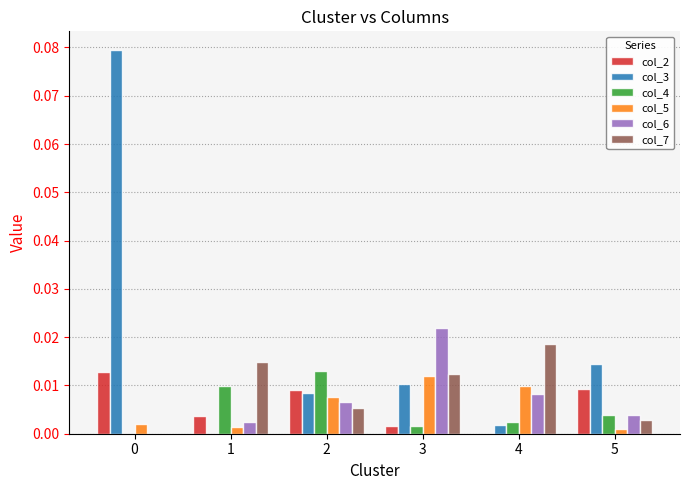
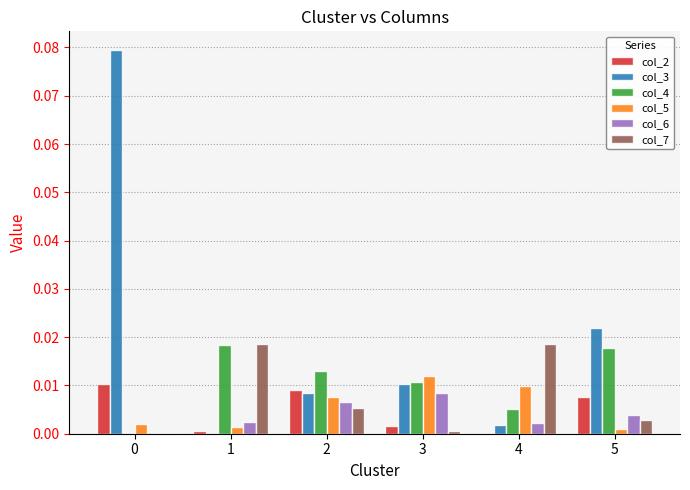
  {
    "col_2": {
-     "0": 0.013,
-     "1": 0.004,
+     "0": 0.010,
+     "1": 0.001,
      "2": 0.009,
      "3": 0.002,
      "4": 0.000,
-     "5": 0.009
+     "5": 0.008
    },
    "col_3": {
      "0": 0.079,
      "1": 0.000,
      "2": 0.008,
      "3": 0.010,
      "4": 0.002,
-     "5": 0.015
+     "5": 0.022
    },
    "col_4": {
      "0": 0.000,
-     "1": 0.010,
+     "1": 0.018,
      "2": 0.013,
-     "3": 0.002,
-     "4": 0.002,
-     "5": 0.004
+     "3": 0.011,
+     "4": 0.005,
+     "5": 0.018
    },
    "col_5": {
      "0": 0.002,
      "1": 0.001,
      "2": 0.008,
      "3": 0.012,
      "4": 0.010,
      "5": 0.001
    },
    "col_6": {
      "0": 0.000,
      "1": 0.002,
      "2": 0.007,
-     "3": 0.022,
-     "4": 0.008,
+     "3": 0.008,
+     "4": 0.002,
      "5": 0.004
    },
    "col_7": {
      "0": 0.000,
-     "1": 0.015,
+     "1": 0.019,
      "2": 0.005,
-     "3": 0.012,
+     "3": 0.001,
      "4": 0.019,
      "5": 0.003
    }
  }
